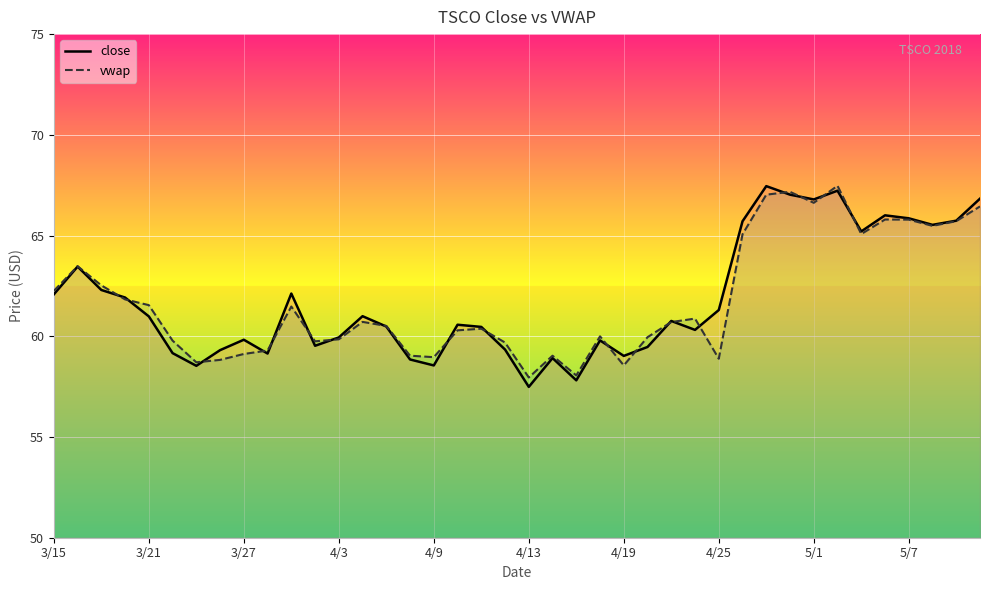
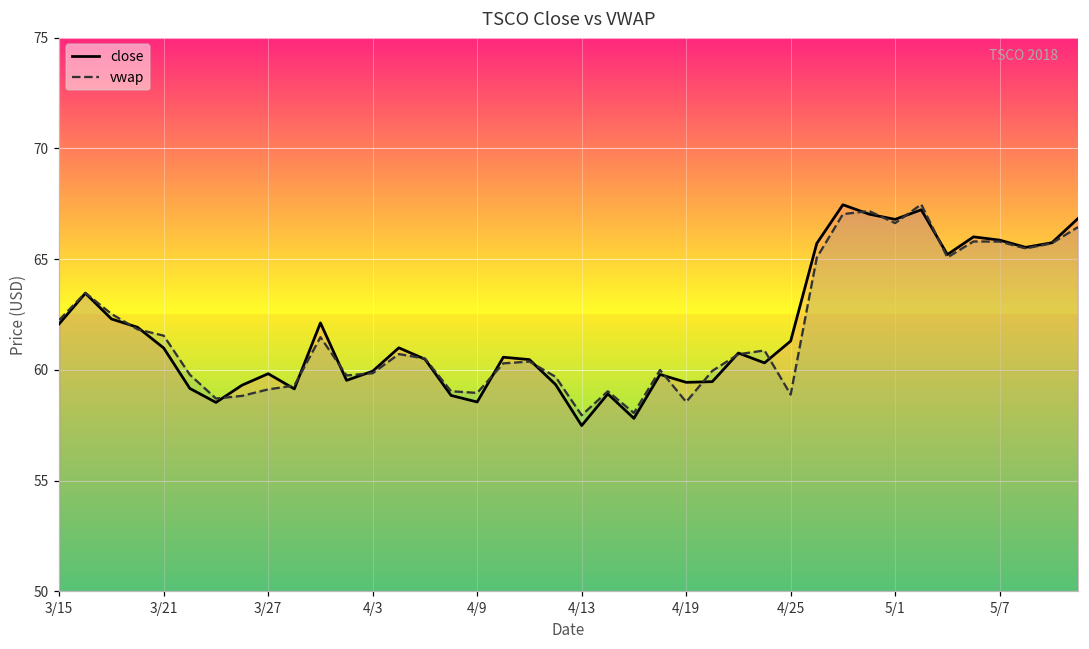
  {
    "close": {
      "3/15": 62.1,
      "3/21": 61.0,
      "3/27": 59.8,
      "4/9": 58.6,
      "4/13": 57.5,
-     "4/19": 59.0,
+     "4/19": 59.4,
      "4/25": 61.3,
      "5/1": 66.8
    },
    "vwap": {
      "3/15": 62.3,
      "3/21": 61.5,
      "3/27": 59.1,
      "4/9": 59.0,
      "4/13": 58.0,
      "4/19": 58.6,
      "4/25": 58.9,
      "5/1": 66.6
    }
  }
